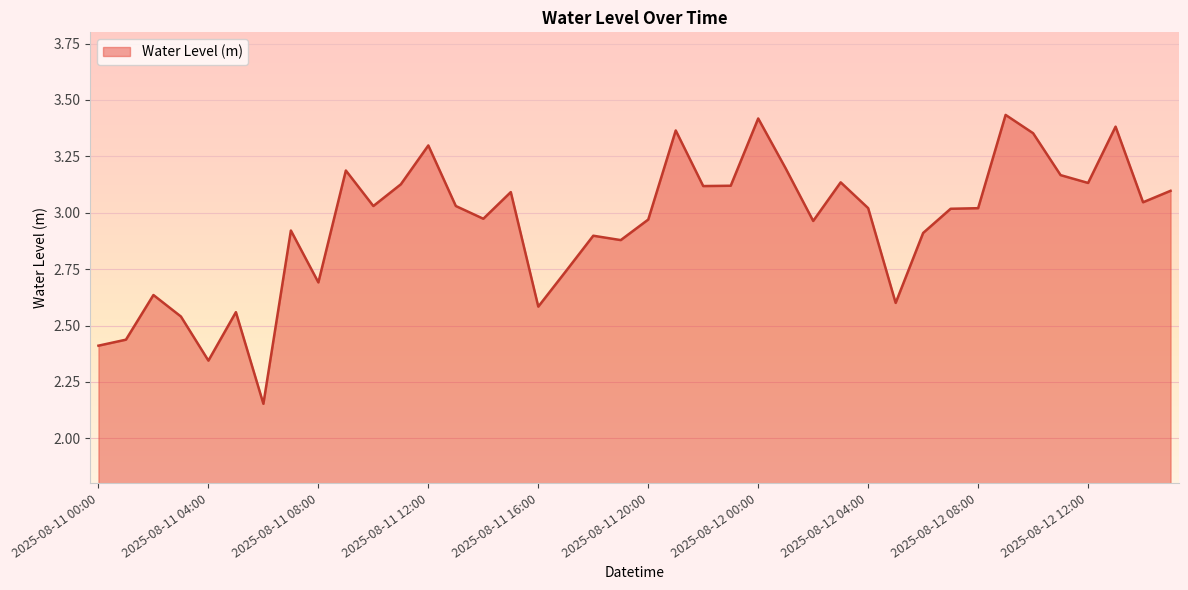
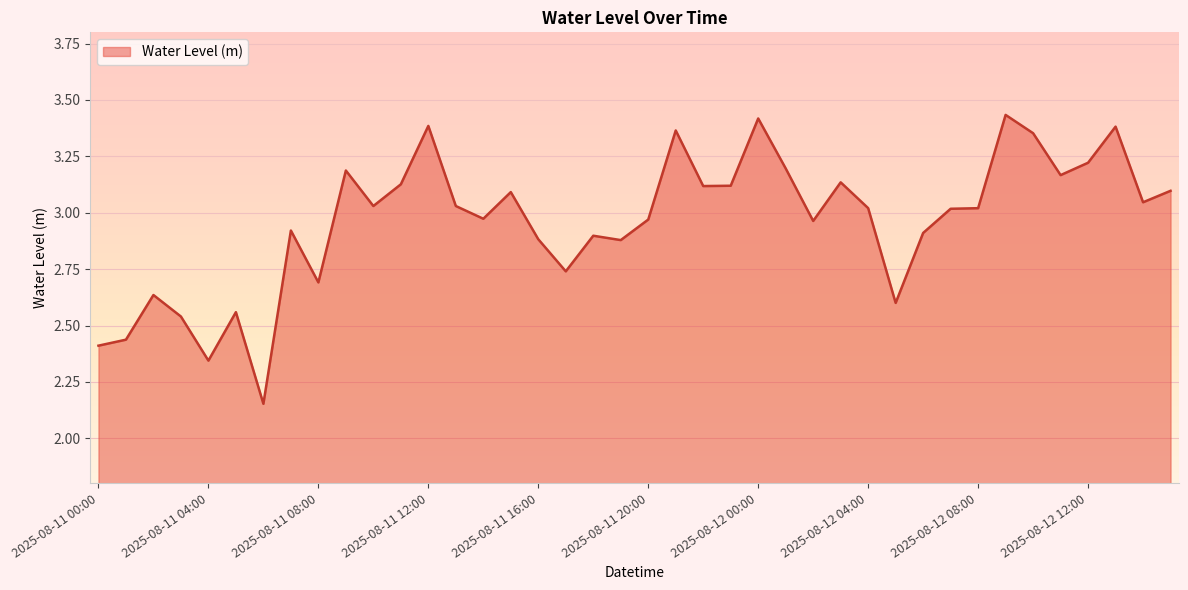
  {
    "2025-08-11 00:00": 2.41,
    "2025-08-11 04:00": 2.34,
    "2025-08-11 08:00": 2.69,
-   "2025-08-11 12:00": 3.30,
-   "2025-08-11 16:00": 2.58,
+   "2025-08-11 12:00": 3.39,
+   "2025-08-11 16:00": 2.88,
    "2025-08-11 20:00": 2.97,
    "2025-08-12 00:00": 3.42,
    "2025-08-12 04:00": 3.02,
    "2025-08-12 08:00": 3.02,
-   "2025-08-12 12:00": 3.13
+   "2025-08-12 12:00": 3.22
  }
